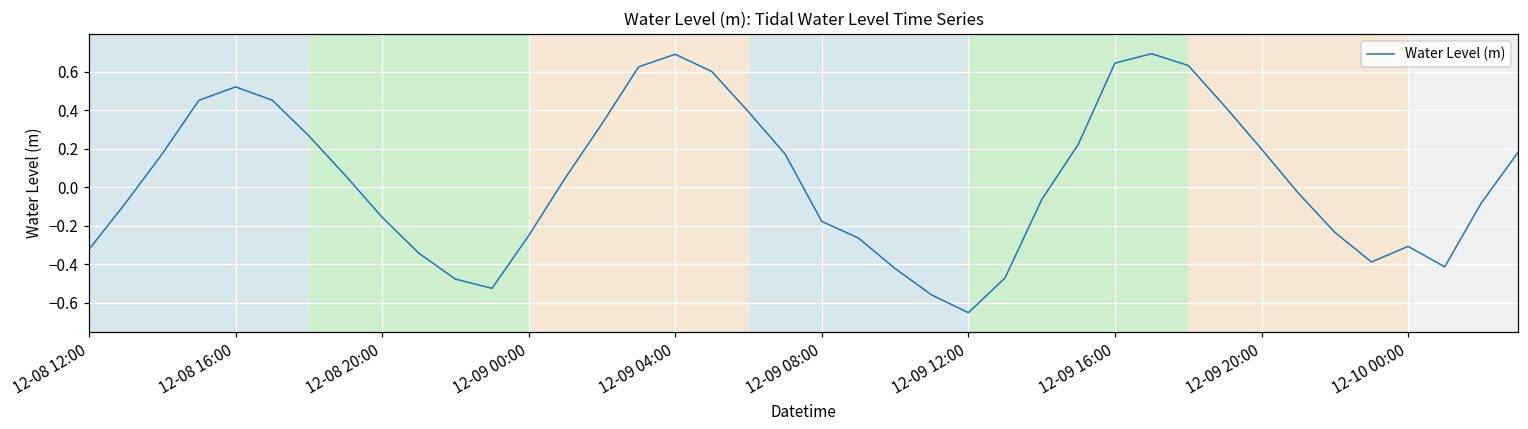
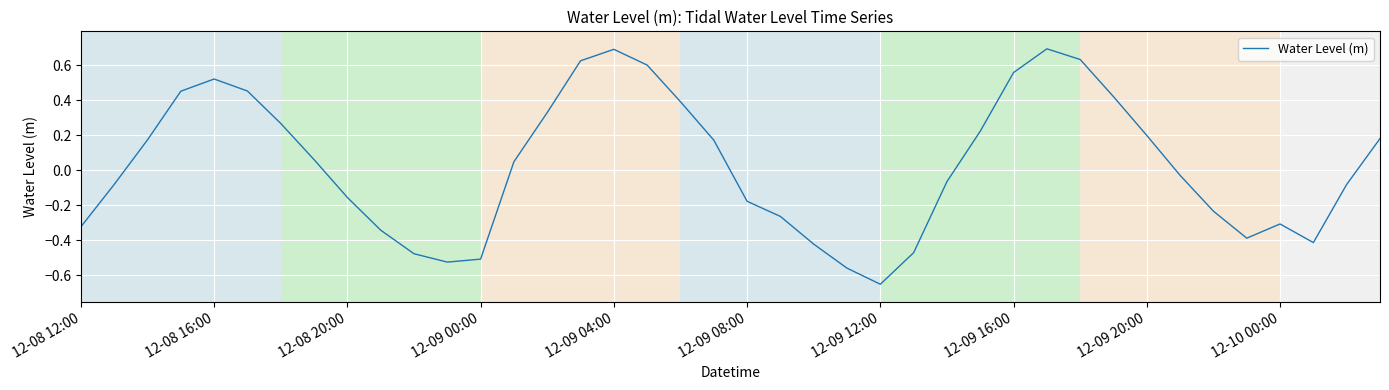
  {
    "12-08 12:00": -0.32,
    "12-08 16:00": 0.52,
    "12-08 20:00": -0.16,
-   "12-09 00:00": -0.25,
+   "12-09 00:00": -0.51,
    "12-09 04:00": 0.69,
    "12-09 08:00": -0.18,
    "12-09 12:00": -0.65,
-   "12-09 16:00": 0.65,
+   "12-09 16:00": 0.56,
    "12-09 20:00": 0.20,
    "12-10 00:00": -0.31
  }
